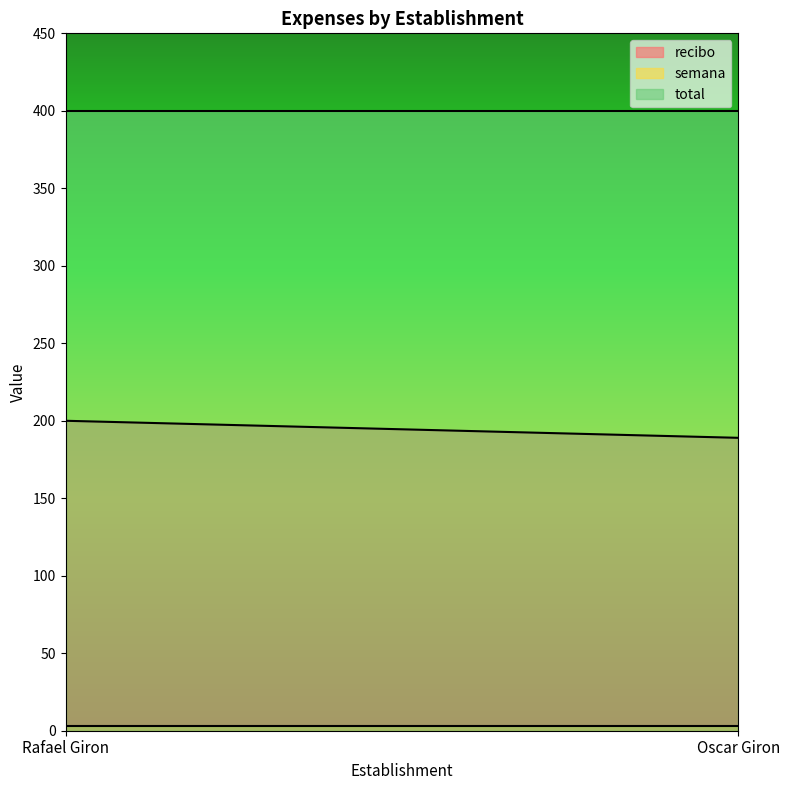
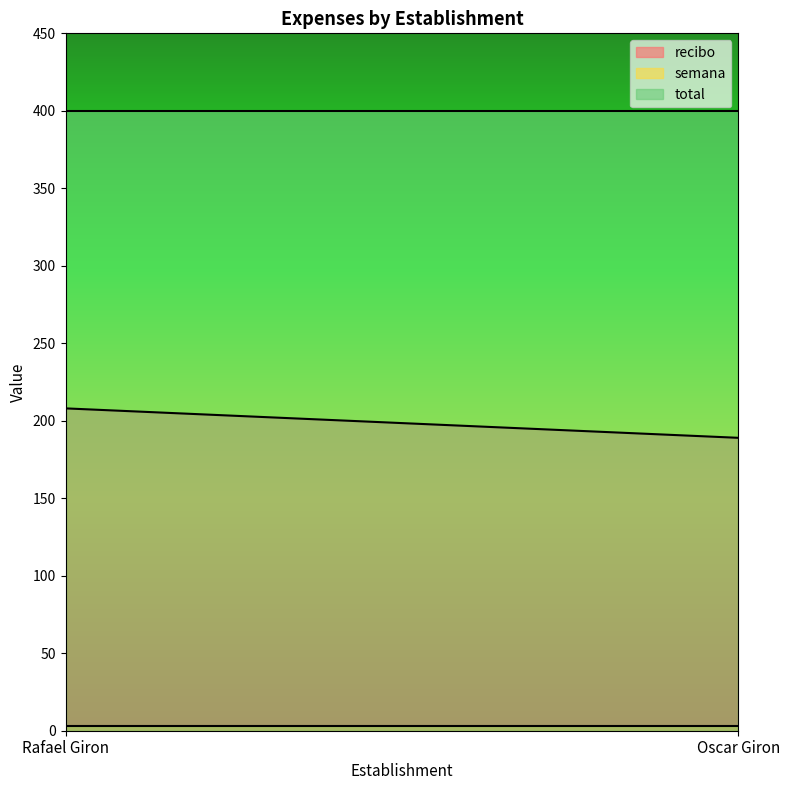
  {
    "recibo": {
-     "Rafael Giron": 200,
+     "Rafael Giron": 208,
      "Oscar Giron": 189
    },
    "semana": {
      "Rafael Giron": 3,
      "Oscar Giron": 3
    },
    "total": {
      "Rafael Giron": 400,
      "Oscar Giron": 400
    }
  }
